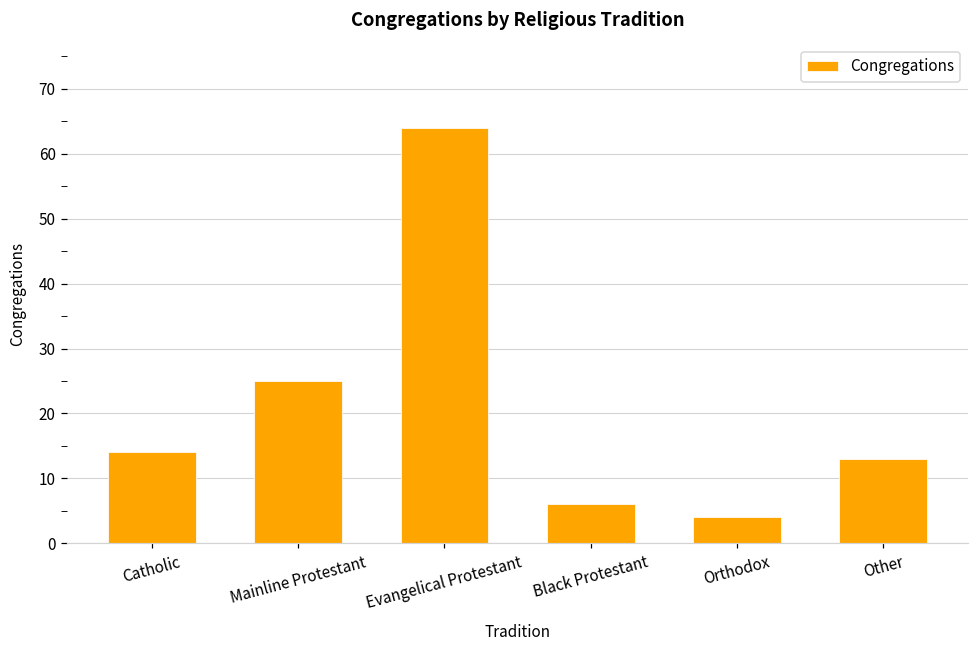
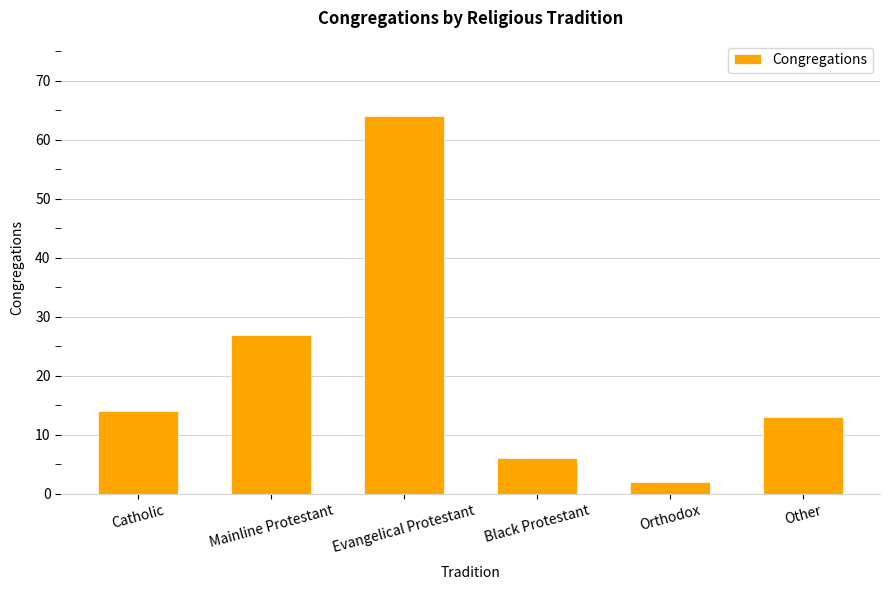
  {
    "Catholic": 14,
-   "Mainline Protestant": 25,
+   "Mainline Protestant": 27,
    "Evangelical Protestant": 64,
    "Black Protestant": 6,
-   "Orthodox": 4,
+   "Orthodox": 2,
    "Other": 13
  }
